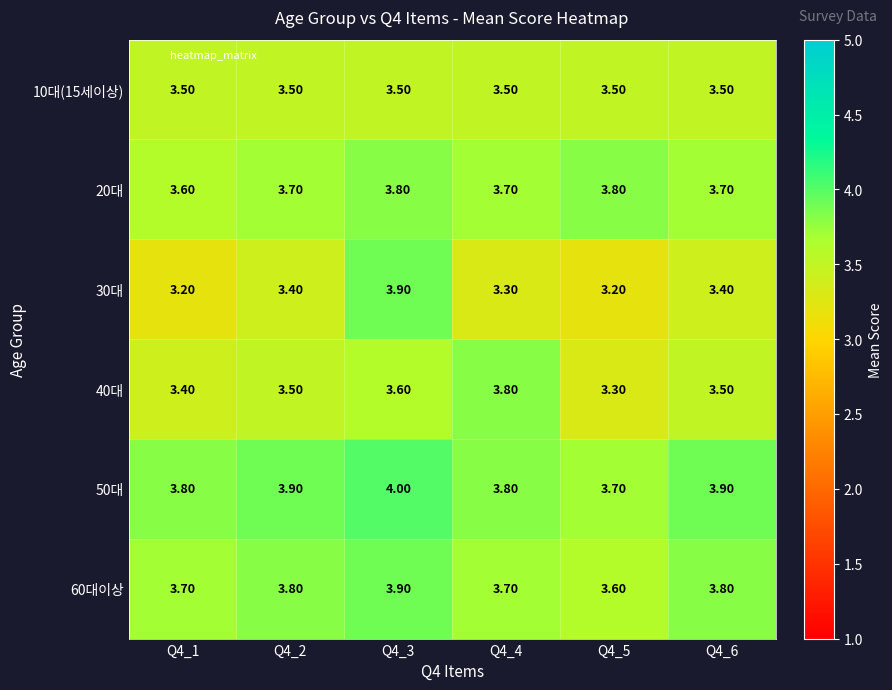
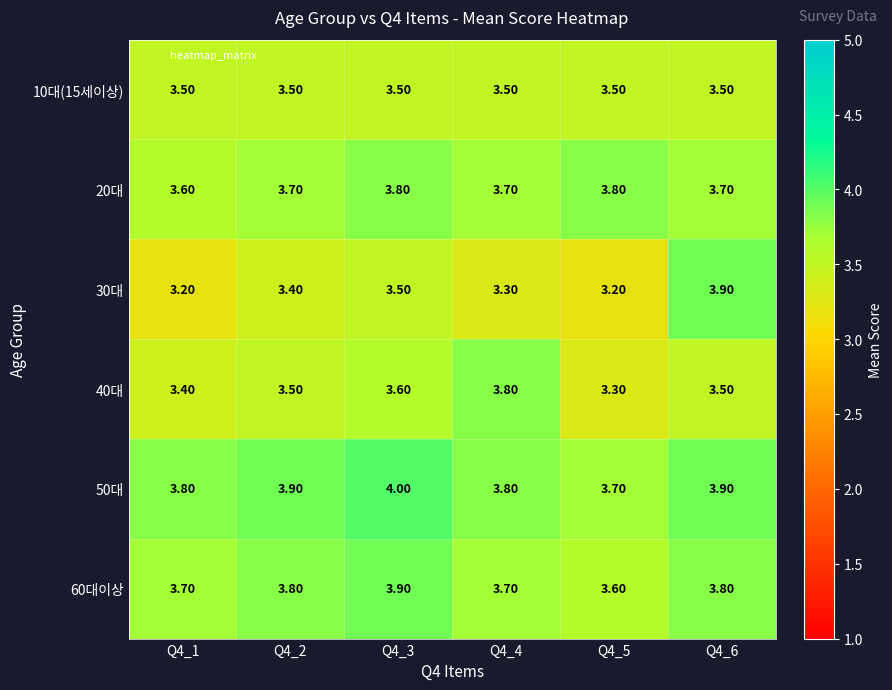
  {
    "10대(15세이상)": {
      "Q4_1": 3.50,
      "Q4_2": 3.50,
      "Q4_3": 3.50,
      "Q4_4": 3.50,
      "Q4_5": 3.50,
      "Q4_6": 3.50
    },
    "20대": {
      "Q4_1": 3.60,
      "Q4_2": 3.70,
      "Q4_3": 3.80,
      "Q4_4": 3.70,
      "Q4_5": 3.80,
      "Q4_6": 3.70
    },
    "30대": {
      "Q4_1": 3.20,
      "Q4_2": 3.40,
-     "Q4_3": 3.90,
+     "Q4_3": 3.50,
      "Q4_4": 3.30,
      "Q4_5": 3.20,
-     "Q4_6": 3.40
+     "Q4_6": 3.90
    },
    "40대": {
      "Q4_1": 3.40,
      "Q4_2": 3.50,
      "Q4_3": 3.60,
      "Q4_4": 3.80,
      "Q4_5": 3.30,
      "Q4_6": 3.50
    },
    "50대": {
      "Q4_1": 3.80,
      "Q4_2": 3.90,
      "Q4_3": 4.00,
      "Q4_4": 3.80,
      "Q4_5": 3.70,
      "Q4_6": 3.90
    },
    "60대이상": {
      "Q4_1": 3.70,
      "Q4_2": 3.80,
      "Q4_3": 3.90,
      "Q4_4": 3.70,
      "Q4_5": 3.60,
      "Q4_6": 3.80
    }
  }
